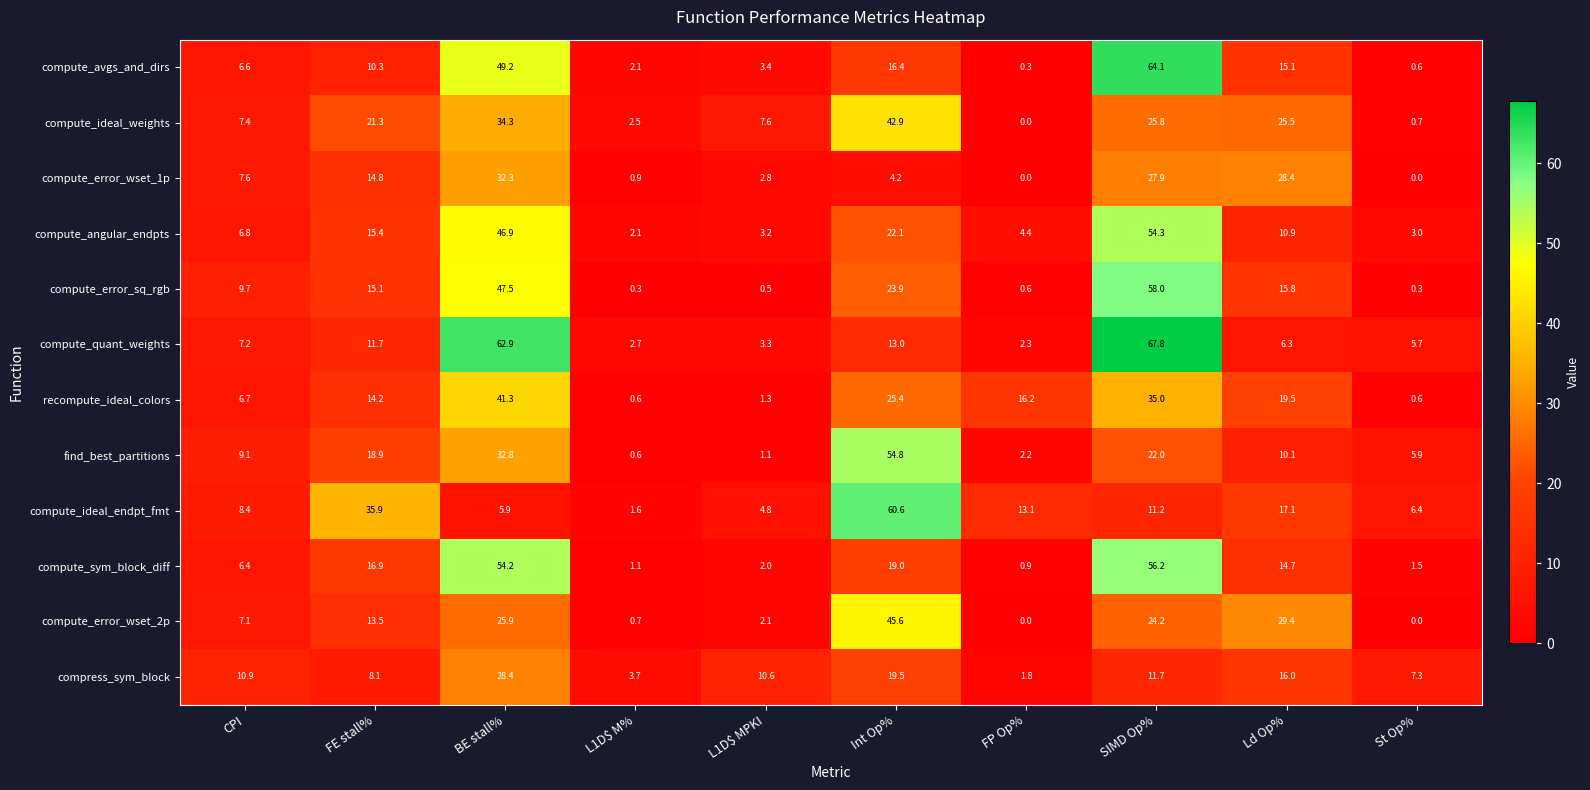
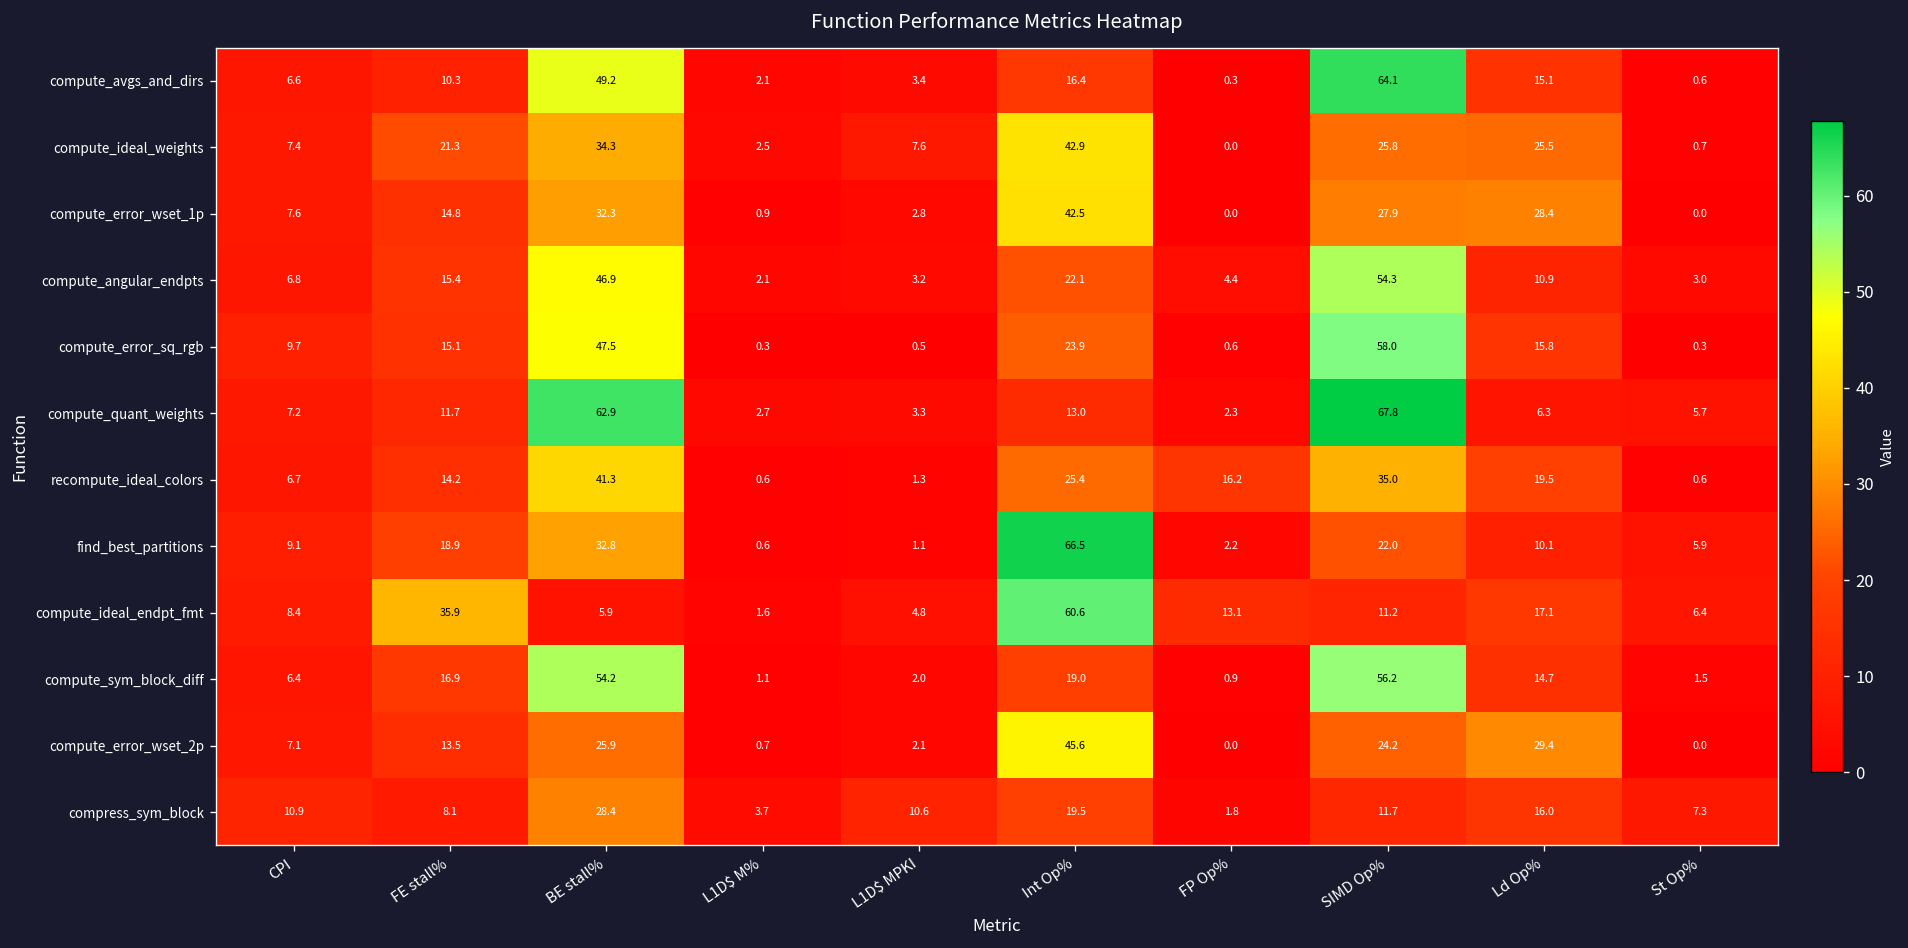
  {
    "compute_avgs_and_dirs": {
      "CPI": 6.6,
      "FE stall%": 10.3,
      "BE stall%": 49.2,
      "L1D$ M%": 2.1,
      "L1D$ MPKI": 3.4,
      "Int Op%": 16.4,
      "FP Op%": 0.3,
      "SIMD Op%": 64.1,
      "Ld Op%": 15.1,
      "St Op%": 0.6
    },
    "compute_ideal_weights": {
      "CPI": 7.4,
      "FE stall%": 21.3,
      "BE stall%": 34.3,
      "L1D$ M%": 2.5,
      "L1D$ MPKI": 7.6,
      "Int Op%": 42.9,
      "FP Op%": 0.0,
      "SIMD Op%": 25.8,
      "Ld Op%": 25.5,
      "St Op%": 0.7
    },
    "compute_error_wset_1p": {
      "CPI": 7.6,
      "FE stall%": 14.8,
      "BE stall%": 32.3,
      "L1D$ M%": 0.9,
      "L1D$ MPKI": 2.8,
-     "Int Op%": 4.2,
+     "Int Op%": 42.5,
      "FP Op%": 0.0,
      "SIMD Op%": 27.9,
      "Ld Op%": 28.4,
      "St Op%": 0.0
    },
    "compute_angular_endpts": {
      "CPI": 6.8,
      "FE stall%": 15.4,
      "BE stall%": 46.9,
      "L1D$ M%": 2.1,
      "L1D$ MPKI": 3.2,
      "Int Op%": 22.1,
      "FP Op%": 4.4,
      "SIMD Op%": 54.3,
      "Ld Op%": 10.9,
      "St Op%": 3.0
    },
    "compute_error_sq_rgb": {
      "CPI": 9.7,
      "FE stall%": 15.1,
      "BE stall%": 47.5,
      "L1D$ M%": 0.3,
      "L1D$ MPKI": 0.5,
      "Int Op%": 23.9,
      "FP Op%": 0.6,
      "SIMD Op%": 58.0,
      "Ld Op%": 15.8,
      "St Op%": 0.3
    },
    "compute_quant_weights": {
      "CPI": 7.2,
      "FE stall%": 11.7,
      "BE stall%": 62.9,
      "L1D$ M%": 2.7,
      "L1D$ MPKI": 3.3,
      "Int Op%": 13.0,
      "FP Op%": 2.3,
      "SIMD Op%": 67.8,
      "Ld Op%": 6.3,
      "St Op%": 5.7
    },
    "recompute_ideal_colors": {
      "CPI": 6.7,
      "FE stall%": 14.2,
      "BE stall%": 41.3,
      "L1D$ M%": 0.6,
      "L1D$ MPKI": 1.3,
      "Int Op%": 25.4,
      "FP Op%": 16.2,
      "SIMD Op%": 35.0,
      "Ld Op%": 19.5,
      "St Op%": 0.6
    },
    "find_best_partitions": {
      "CPI": 9.1,
      "FE stall%": 18.9,
      "BE stall%": 32.8,
      "L1D$ M%": 0.6,
      "L1D$ MPKI": 1.1,
-     "Int Op%": 54.8,
+     "Int Op%": 66.5,
      "FP Op%": 2.2,
      "SIMD Op%": 22.0,
      "Ld Op%": 10.1,
      "St Op%": 5.9
    },
    "compute_ideal_endpt_fmt": {
      "CPI": 8.4,
      "FE stall%": 35.9,
      "BE stall%": 5.9,
      "L1D$ M%": 1.6,
      "L1D$ MPKI": 4.8,
      "Int Op%": 60.6,
      "FP Op%": 13.1,
      "SIMD Op%": 11.2,
      "Ld Op%": 17.1,
      "St Op%": 6.4
    },
    "compute_sym_block_diff": {
      "CPI": 6.4,
      "FE stall%": 16.9,
      "BE stall%": 54.2,
      "L1D$ M%": 1.1,
      "L1D$ MPKI": 2.0,
      "Int Op%": 19.0,
      "FP Op%": 0.9,
      "SIMD Op%": 56.2,
      "Ld Op%": 14.7,
      "St Op%": 1.5
    },
    "compute_error_wset_2p": {
      "CPI": 7.1,
      "FE stall%": 13.5,
      "BE stall%": 25.9,
      "L1D$ M%": 0.7,
      "L1D$ MPKI": 2.1,
      "Int Op%": 45.6,
      "FP Op%": 0.0,
      "SIMD Op%": 24.2,
      "Ld Op%": 29.4,
      "St Op%": 0.0
    },
    "compress_sym_block": {
      "CPI": 10.9,
      "FE stall%": 8.1,
      "BE stall%": 28.4,
      "L1D$ M%": 3.7,
      "L1D$ MPKI": 10.6,
      "Int Op%": 19.5,
      "FP Op%": 1.8,
      "SIMD Op%": 11.7,
      "Ld Op%": 16.0,
      "St Op%": 7.3
    }
  }
